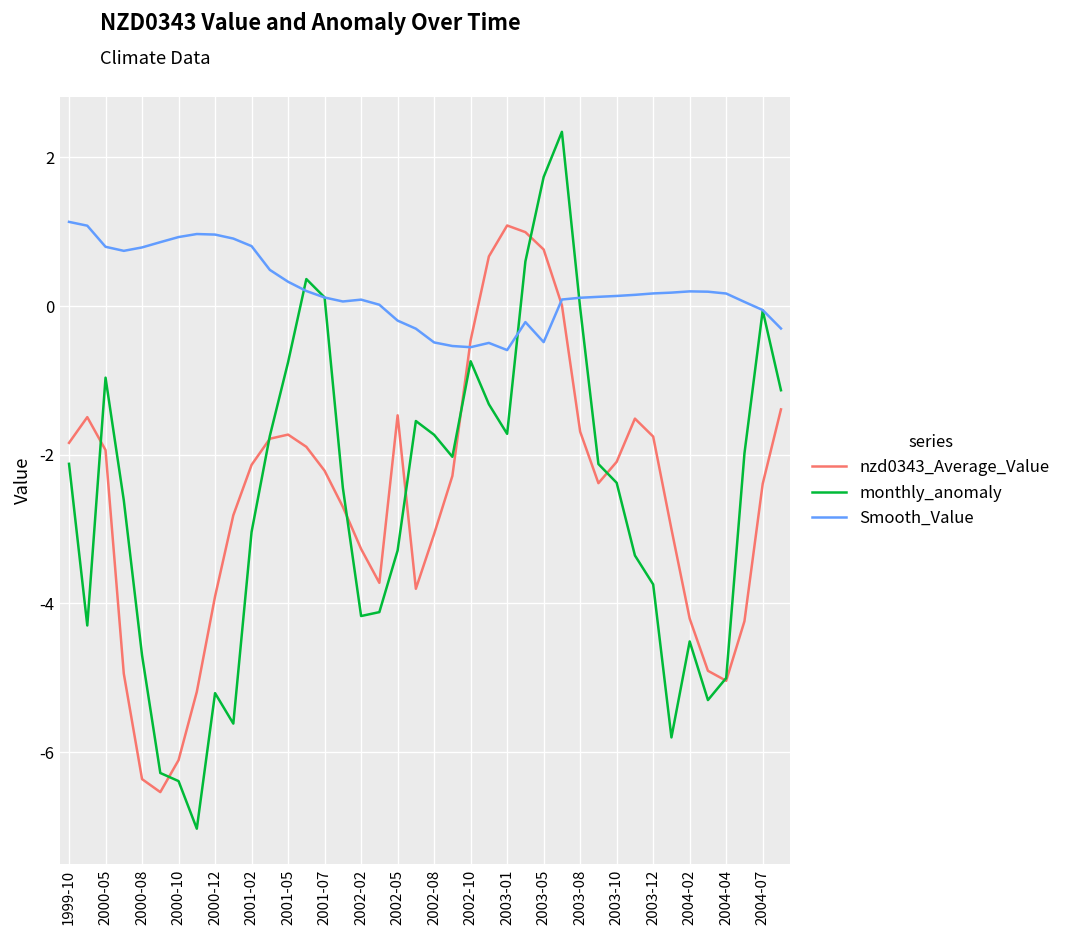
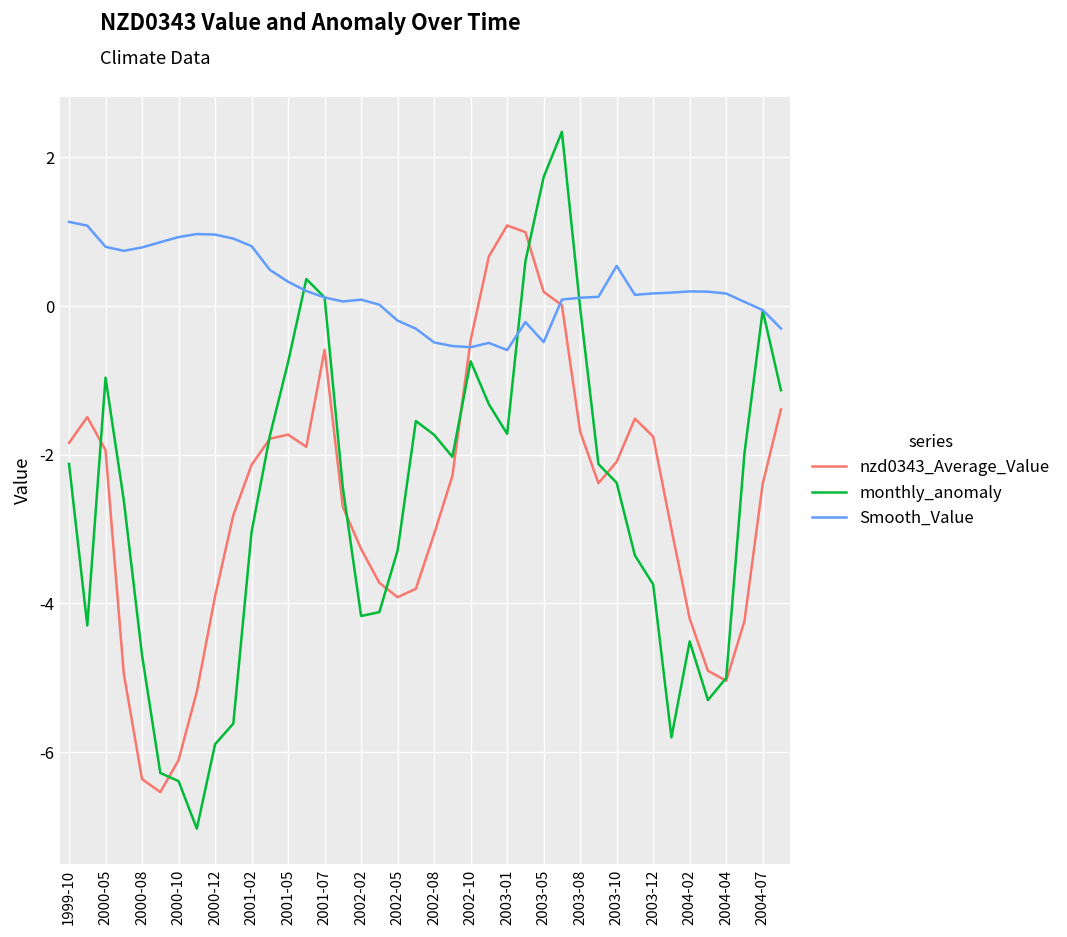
  {
    "nzd0343_Average_Value": {
      "1999-10": -1.8,
      "2000-05": -1.9,
      "2000-08": -6.4,
      "2000-10": -6.1,
      "2000-12": -3.9,
      "2001-02": -2.1,
      "2001-05": -1.7,
-     "2001-07": -2.2,
+     "2001-07": -0.6,
      "2002-02": -3.3,
-     "2002-05": -1.5,
+     "2002-05": -3.9,
      "2002-08": -3.1,
      "2002-10": -0.5,
      "2003-01": 1.1,
-     "2003-05": 0.8,
+     "2003-05": 0.2,
      "2003-08": -1.7,
      "2003-10": -2.1,
      "2003-12": -1.8,
      "2004-02": -4.2,
      "2004-07": -2.4
    },
    "monthly_anomaly": {
      "1999-10": -2.1,
      "2000-05": -1.0,
      "2000-08": -4.7,
      "2000-10": -6.4,
-     "2000-12": -5.2,
+     "2000-12": -5.9,
      "2001-02": -3.0,
      "2001-05": -0.8,
      "2002-02": -4.2,
      "2002-05": -3.3,
      "2002-08": -1.7,
      "2002-10": -0.7,
      "2003-01": -1.7,
      "2003-05": 1.7,
      "2003-08": 0.0,
      "2003-10": -2.4,
      "2003-12": -3.7,
      "2004-02": -4.5
    },
    "Smooth_Value": {
      "1999-10": 1.1,
      "2000-05": 0.8,
      "2000-08": 0.8,
      "2000-10": 0.9,
      "2000-12": 1.0,
      "2001-02": 0.8,
      "2001-05": 0.3,
      "2002-02": 0.1,
      "2002-05": -0.2,
      "2002-08": -0.5,
      "2002-10": -0.6,
      "2003-01": -0.6,
      "2003-05": -0.5,
      "2003-08": 0.1,
-     "2003-10": 0.1,
+     "2003-10": 0.5,
      "2003-12": 0.2,
      "2004-02": 0.2,
      "2004-04": 0.2
    }
  }
